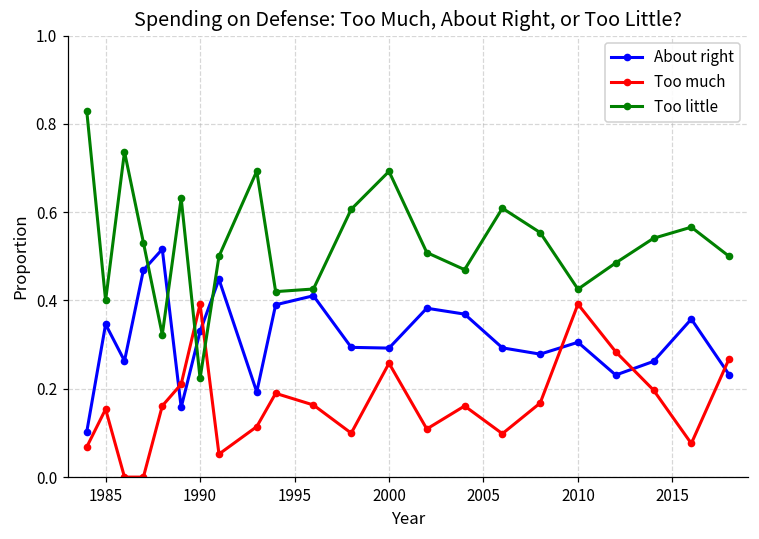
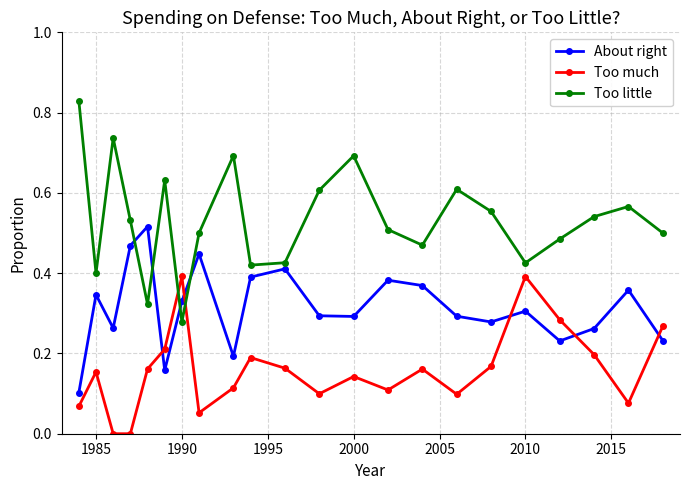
  {
    "About right": {
      "1985": 0.35,
      "1990": 0.33,
      "2000": 0.29,
      "2010": 0.31
    },
    "Too much": {
      "1985": 0.15,
      "1990": 0.39,
-     "2000": 0.26,
+     "2000": 0.14,
      "2010": 0.39
    },
    "Too little": {
      "1985": 0.40,
-     "1990": 0.22,
+     "1990": 0.28,
      "2000": 0.69,
      "2010": 0.43
    }
  }
